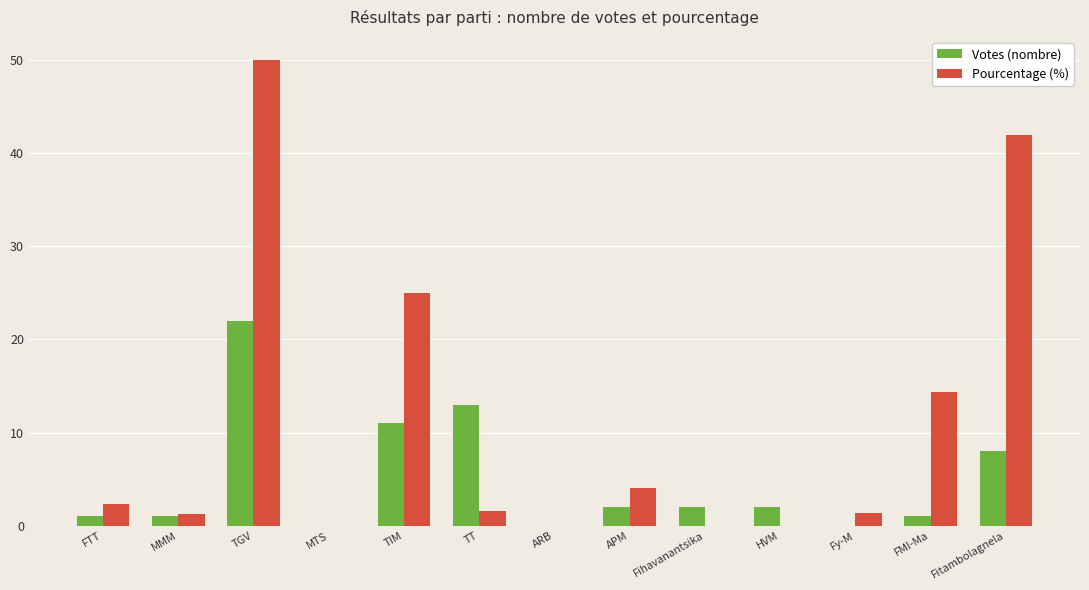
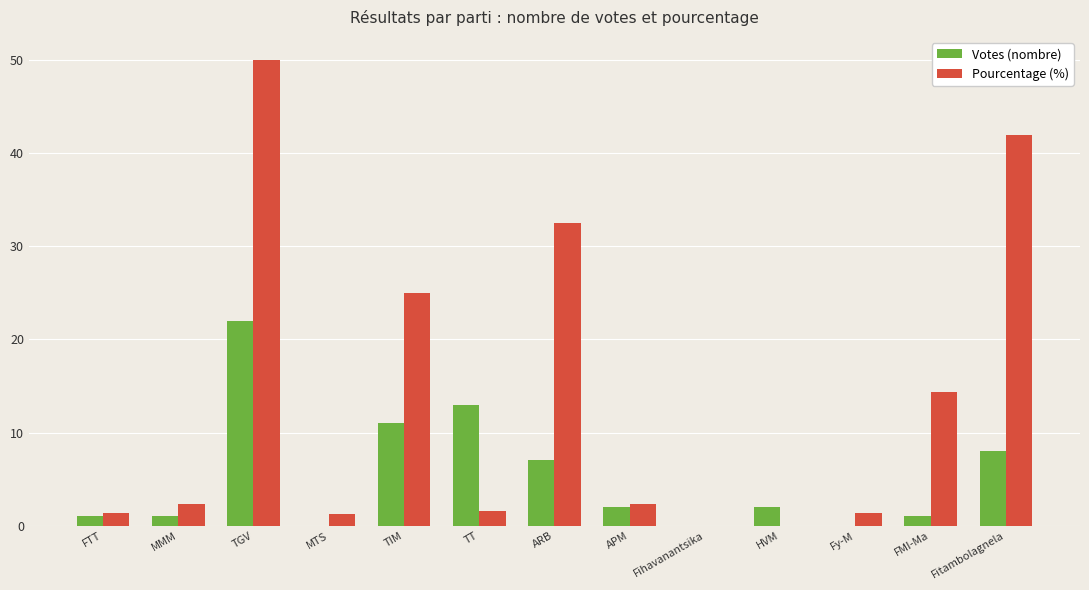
  {
    "Votes (nombre)": {
      "FTT": 1,
      "MMM": 1,
      "TGV": 22,
      "MTS": 0,
      "TIM": 11,
      "TT": 13,
-     "ARB": 0,
+     "ARB": 7,
      "APM": 2,
-     "Fihavanantsika": 2,
+     "Fihavanantsika": 0,
      "HVM": 2,
      "Fy-M": 0,
      "FMI-Ma": 1,
      "Fitambolagnela": 8
    },
    "Pourcentage (%)": {
-     "FTT": 2,
-     "MMM": 1,
+     "FTT": 1,
+     "MMM": 2,
      "TGV": 50,
-     "MTS": 0,
+     "MTS": 1,
      "TIM": 25,
      "TT": 2,
-     "ARB": 0,
-     "APM": 4,
+     "ARB": 33,
+     "APM": 2,
      "Fihavanantsika": 0,
      "HVM": 0,
      "Fy-M": 1,
      "FMI-Ma": 14,
      "Fitambolagnela": 42
    }
  }
